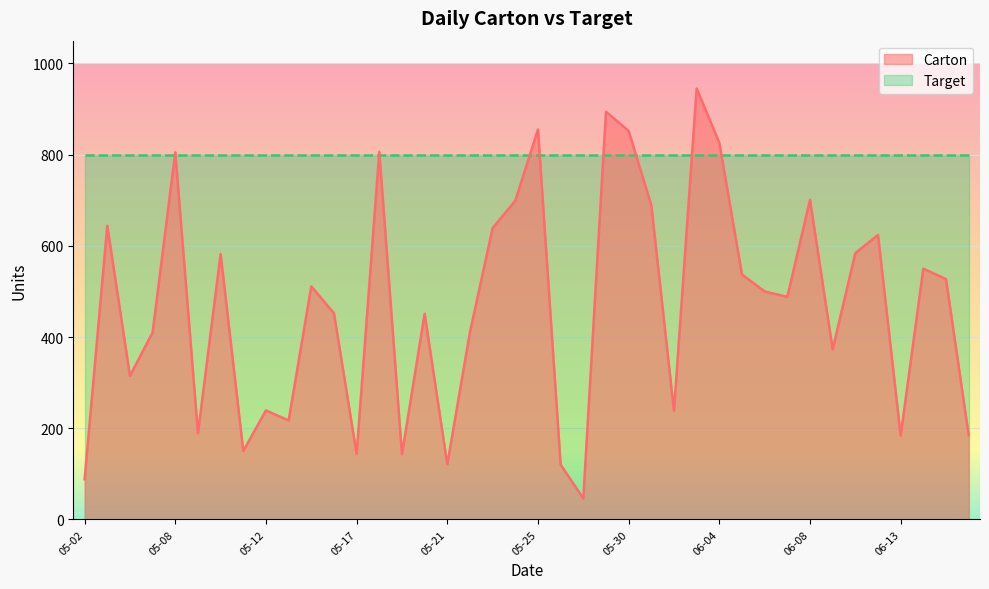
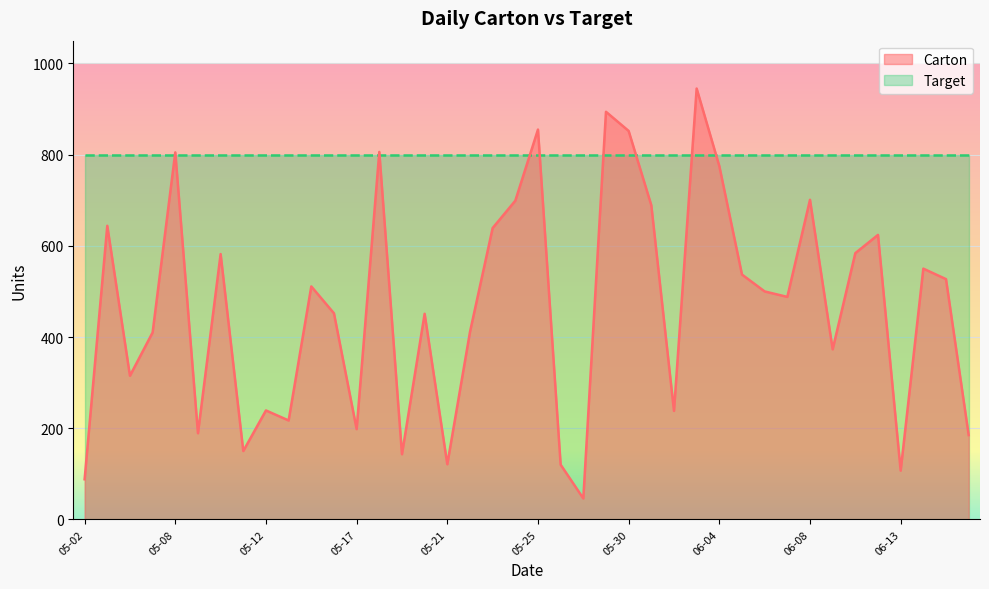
  {
    "Carton": {
      "05-02": 90,
      "05-12": 240,
-     "05-17": 140,
+     "05-17": 200,
      "05-21": 120,
      "05-25": 860,
      "05-30": 850,
-     "06-04": 830,
+     "06-04": 780,
      "06-08": 700,
-     "06-13": 180
+     "06-13": 110
    },
    "Target": {
      "05-02": 800,
      "05-12": 800,
      "05-17": 800,
      "05-21": 800,
      "05-25": 800,
      "05-30": 800,
      "06-04": 800,
      "06-08": 800,
      "06-13": 800
    }
  }
